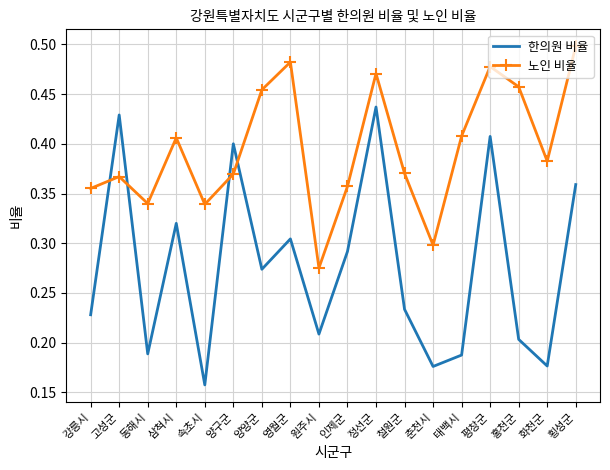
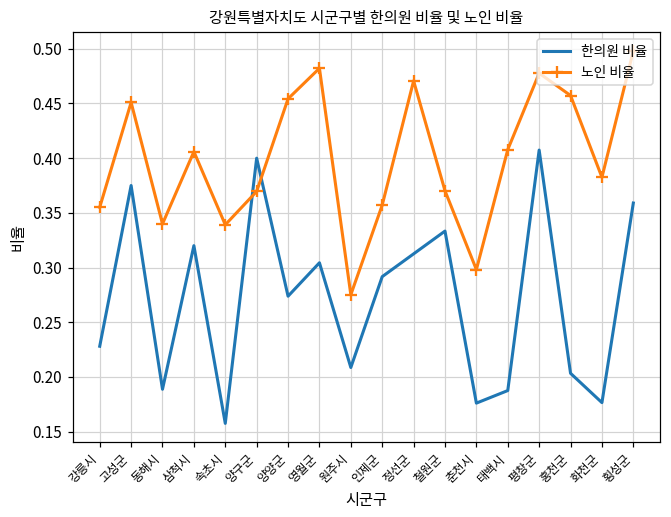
  {
    "한의원 비율": {
      "강릉시": 0.23,
-     "고성군": 0.43,
+     "고성군": 0.38,
      "동해시": 0.19,
      "삼척시": 0.32,
      "속초시": 0.16,
      "양구군": 0.40,
      "양양군": 0.27,
      "영월군": 0.30,
      "원주시": 0.21,
      "인제군": 0.29,
-     "정선군": 0.44,
-     "철원군": 0.23,
+     "정선군": 0.31,
+     "철원군": 0.33,
      "춘천시": 0.18,
      "태백시": 0.19,
      "평창군": 0.41,
      "홍천군": 0.20,
      "화천군": 0.18,
      "횡성군": 0.36
    },
    "노인 비율": {
      "강릉시": 0.36,
-     "고성군": 0.37,
+     "고성군": 0.45,
      "동해시": 0.34,
      "삼척시": 0.41,
      "속초시": 0.34,
      "양구군": 0.37,
      "양양군": 0.45,
      "영월군": 0.48,
      "원주시": 0.28,
      "인제군": 0.36,
      "정선군": 0.47,
      "철원군": 0.37,
      "춘천시": 0.30,
      "태백시": 0.41,
      "홍천군": 0.46,
      "화천군": 0.38
    }
  }
